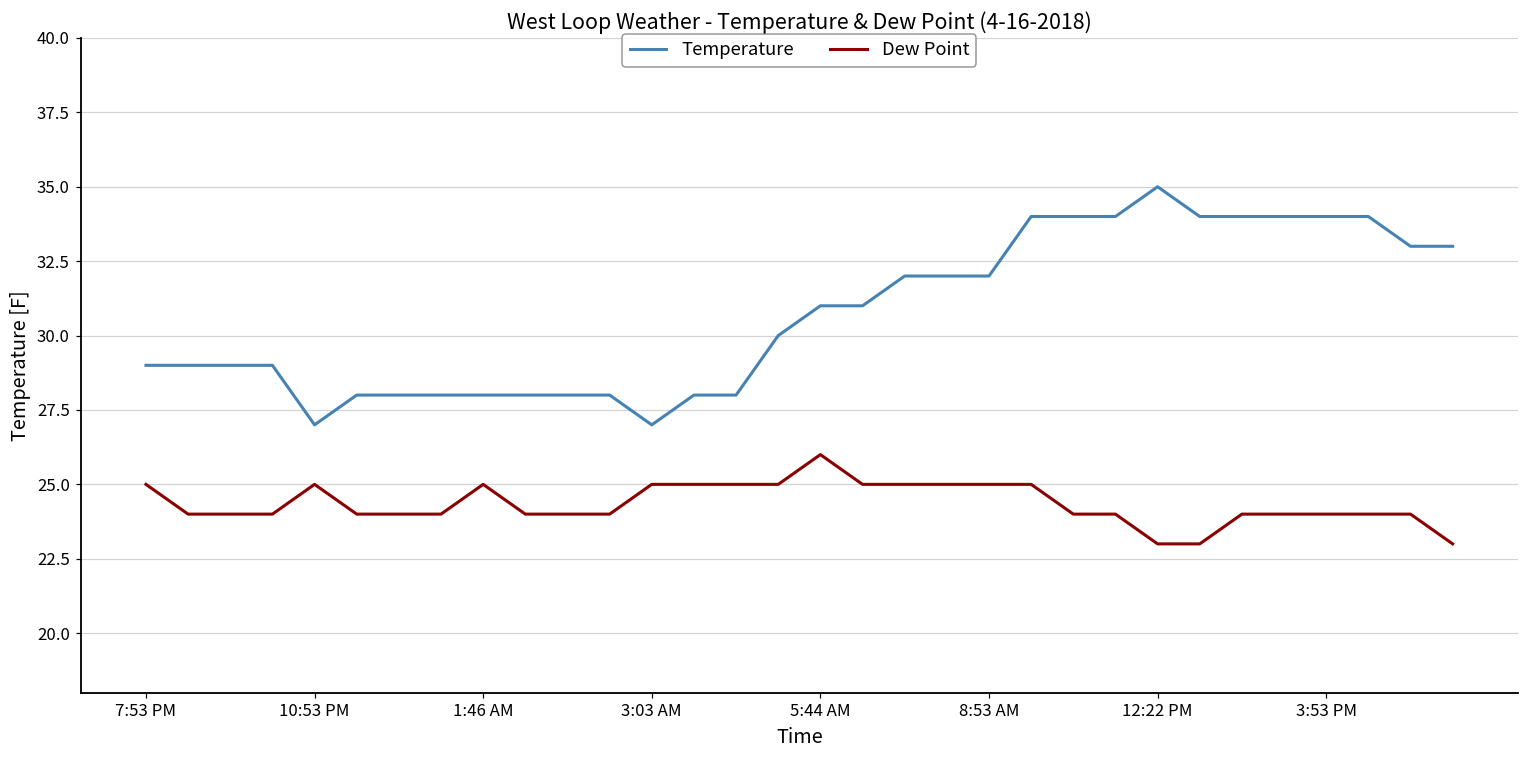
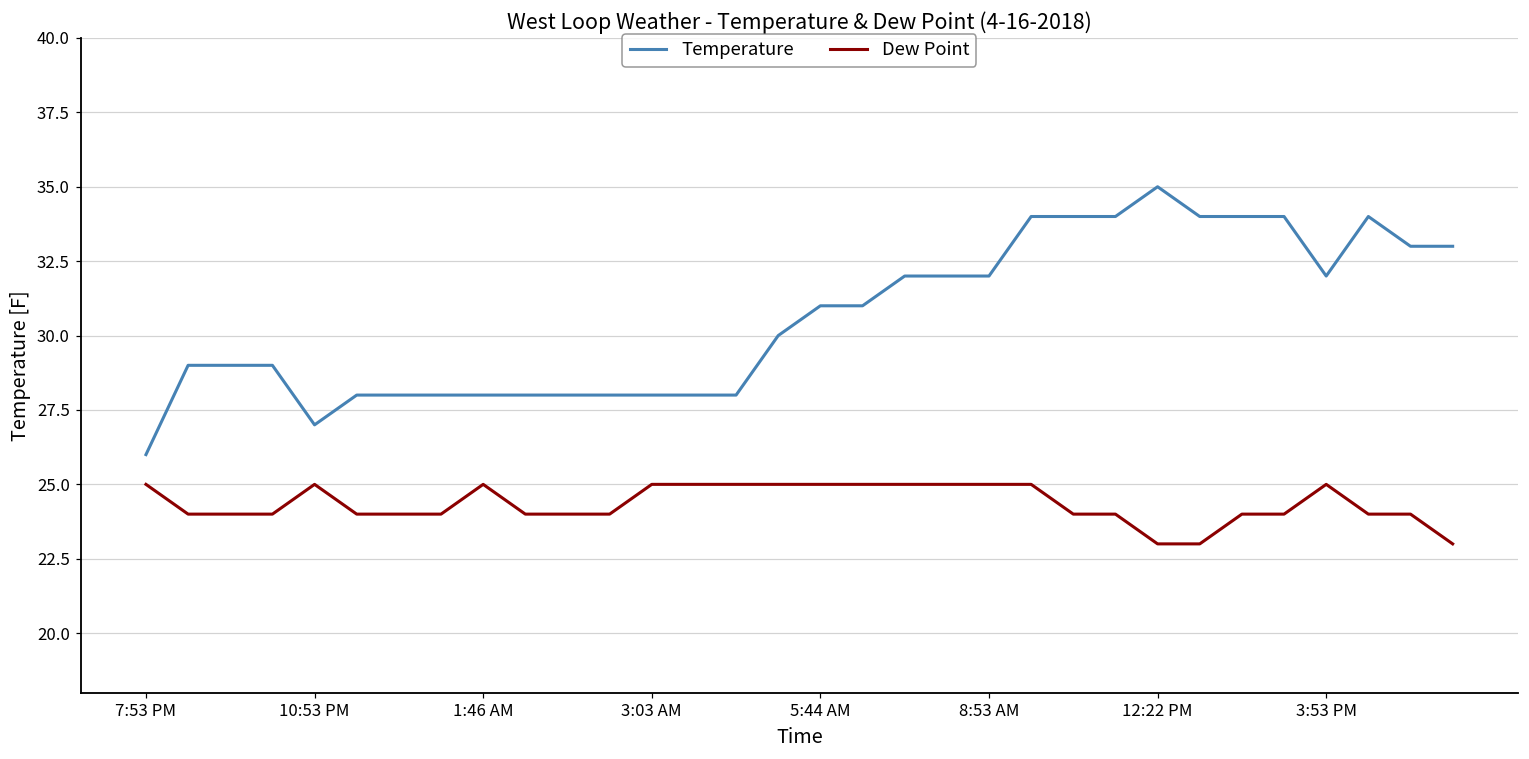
  {
    "Temperature": {
-     "7:53 PM": 29,
+     "7:53 PM": 26,
      "10:53 PM": 27,
      "1:46 AM": 28,
-     "3:03 AM": 27,
+     "3:03 AM": 28,
      "5:44 AM": 31,
      "8:53 AM": 32,
      "12:22 PM": 35,
-     "3:53 PM": 34
+     "3:53 PM": 32
    },
    "Dew Point": {
      "7:53 PM": 25,
      "10:53 PM": 25,
      "1:46 AM": 25,
      "3:03 AM": 25,
-     "5:44 AM": 26,
+     "5:44 AM": 25,
      "8:53 AM": 25,
      "12:22 PM": 23,
-     "3:53 PM": 24
+     "3:53 PM": 25
    }
  }
